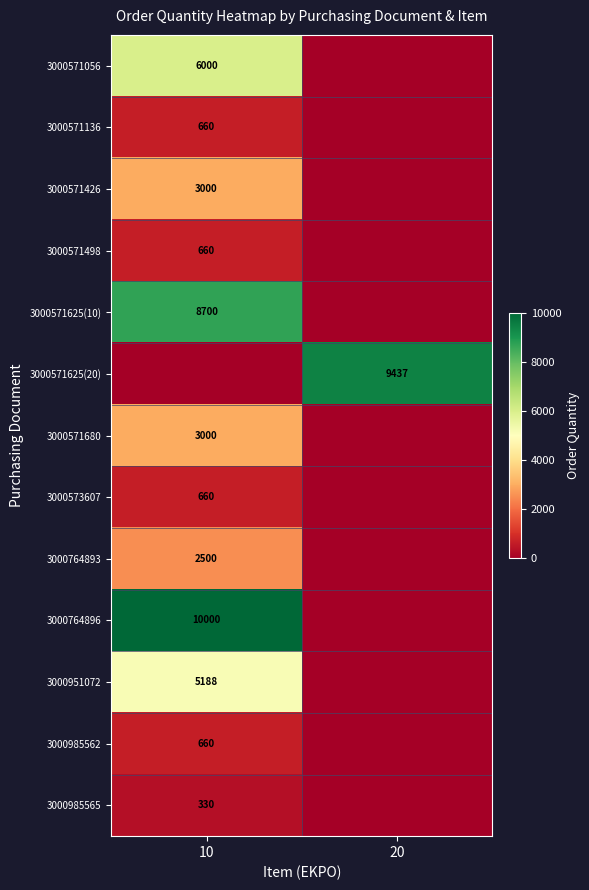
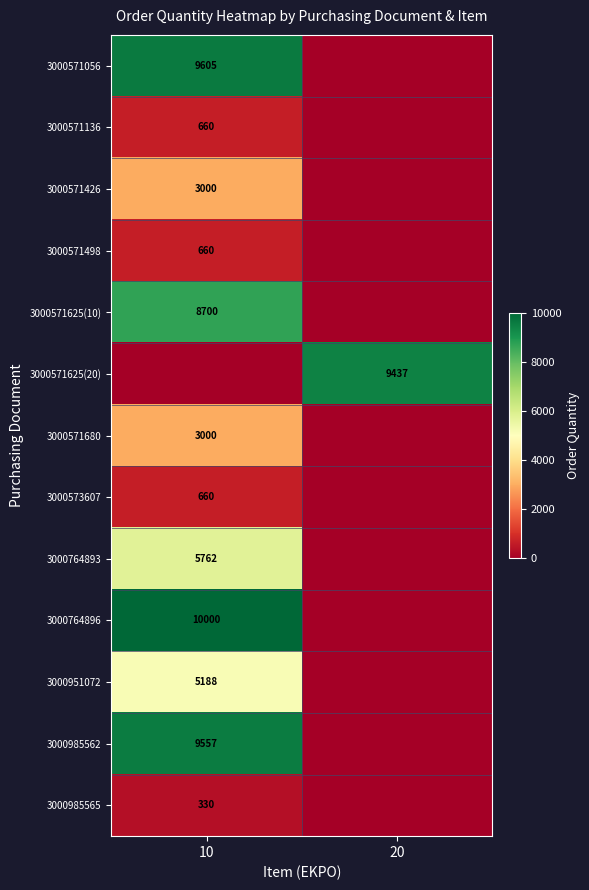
  {
    "3000571056": {
-     "10": 6000
+     "10": 9605
    },
    "3000571136": {
      "10": 660
    },
    "3000571426": {
      "10": 3000
    },
    "3000571498": {
      "10": 660
    },
    "3000571625(10)": {
      "10": 8700
    },
    "3000571625(20)": {
      "20": 9437
    },
    "3000571680": {
      "10": 3000
    },
    "3000573607": {
      "10": 660
    },
    "3000764893": {
-     "10": 2500
+     "10": 5762
    },
    "3000764896": {
      "10": 10000
    },
    "3000951072": {
      "10": 5188
    },
    "3000985562": {
-     "10": 660
+     "10": 9557
    },
    "3000985565": {
      "10": 330
    }
  }
